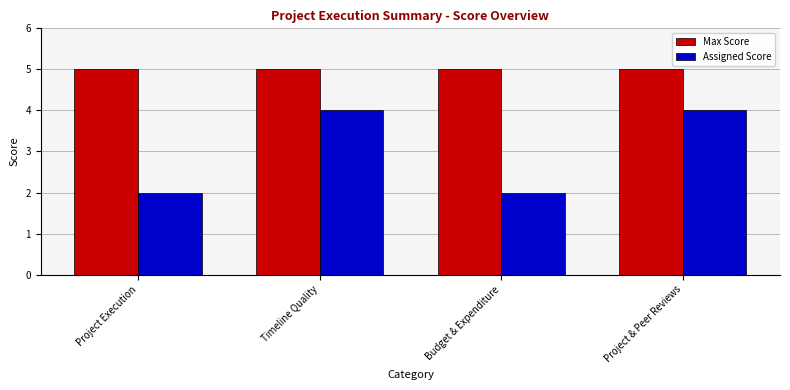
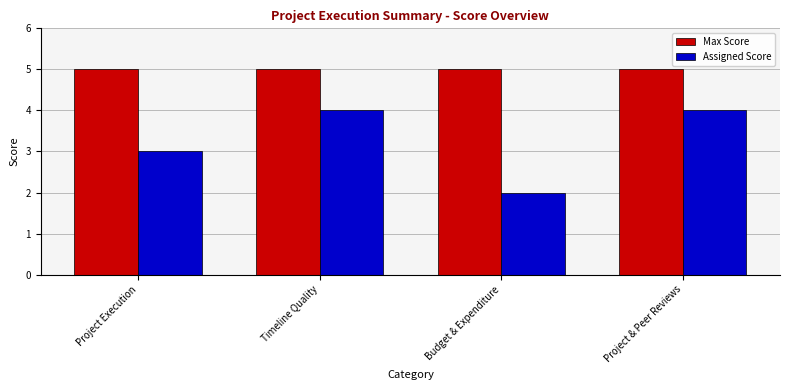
  {
    "Max Score": {
      "Project Execution": 5,
      "Timeline Quality": 5,
      "Budget & Expenditure": 5,
      "Project & Peer Reviews": 5
    },
    "Assigned Score": {
-     "Project Execution": 2,
+     "Project Execution": 3,
      "Timeline Quality": 4,
      "Budget & Expenditure": 2,
      "Project & Peer Reviews": 4
    }
  }
